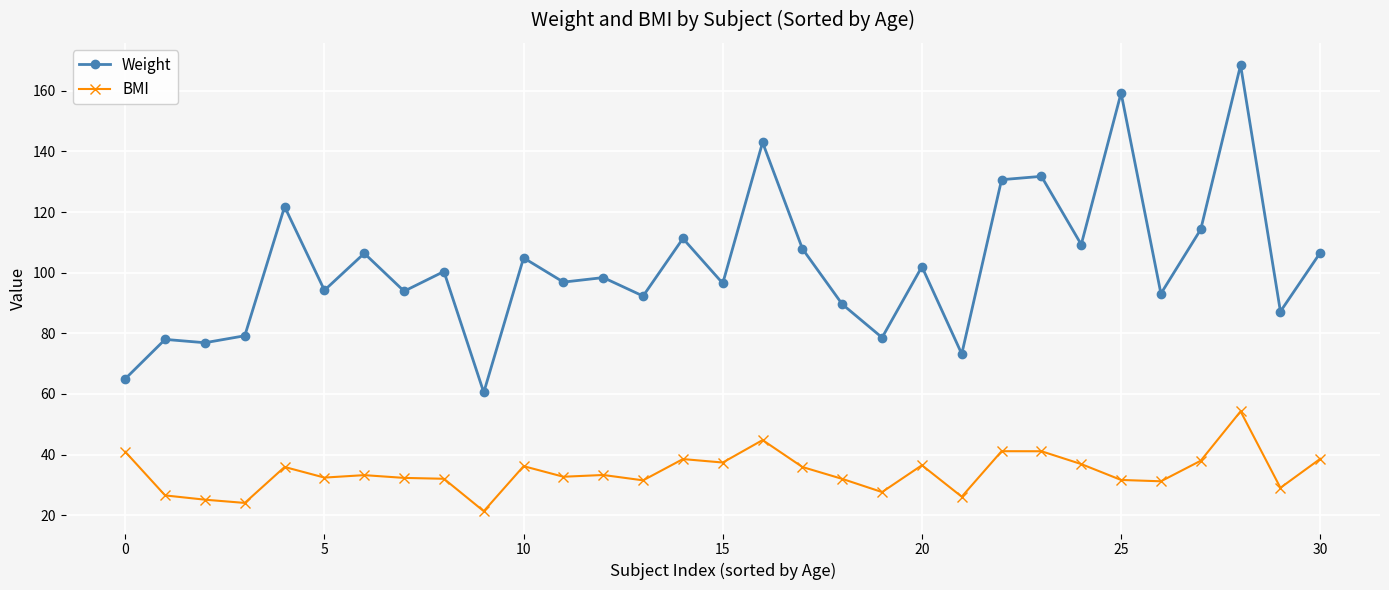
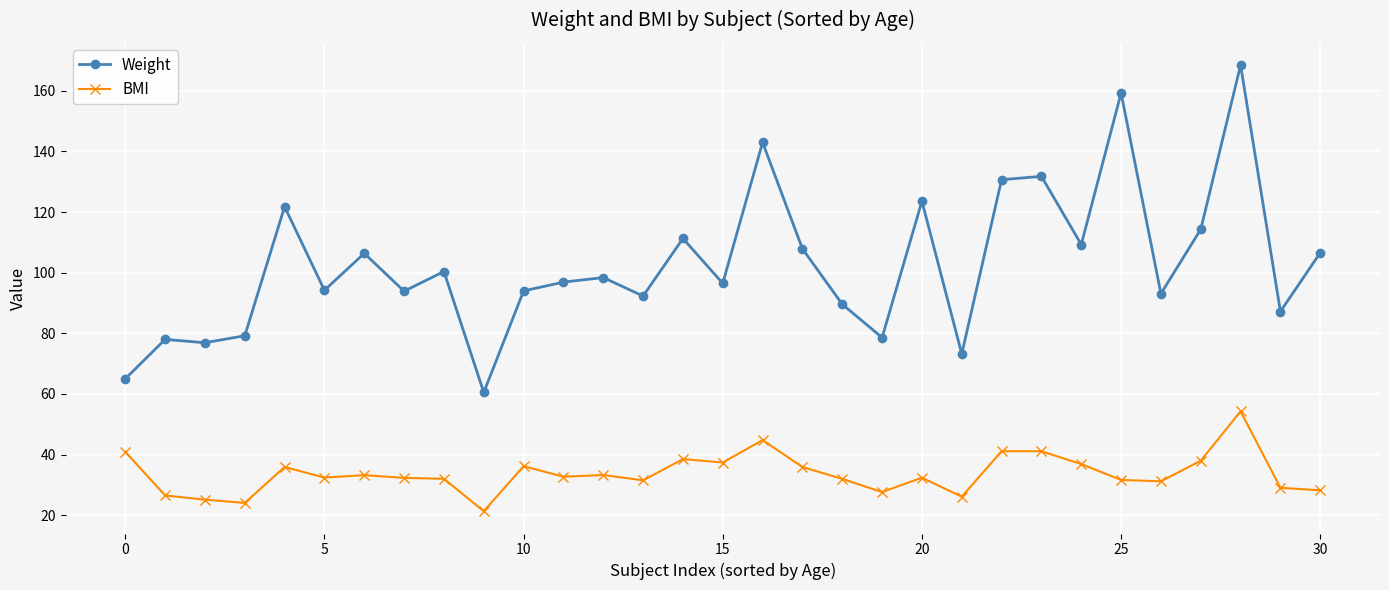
  {
    "Weight": {
      "0": 65,
      "5": 94,
-     "10": 105,
+     "10": 94,
      "15": 97,
-     "20": 102,
+     "20": 124,
      "25": 159,
      "30": 107
    },
    "BMI": {
      "0": 41,
      "5": 32,
      "10": 36,
      "15": 37,
-     "20": 36,
+     "20": 32,
      "25": 32,
-     "30": 39
+     "30": 28
    }
  }
